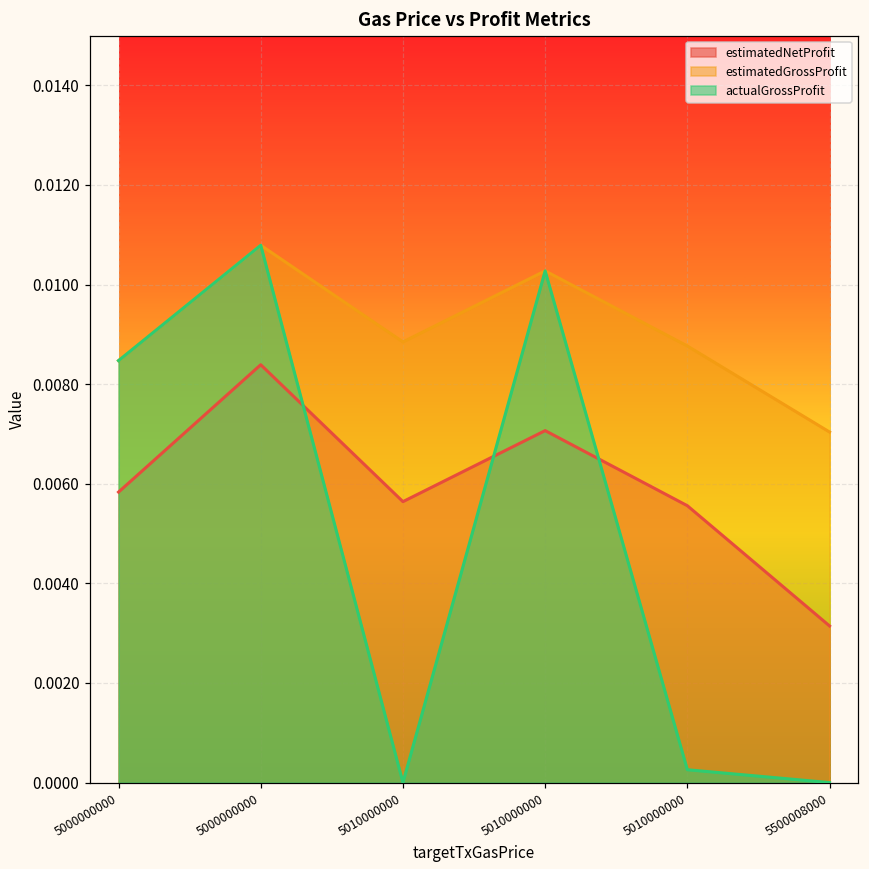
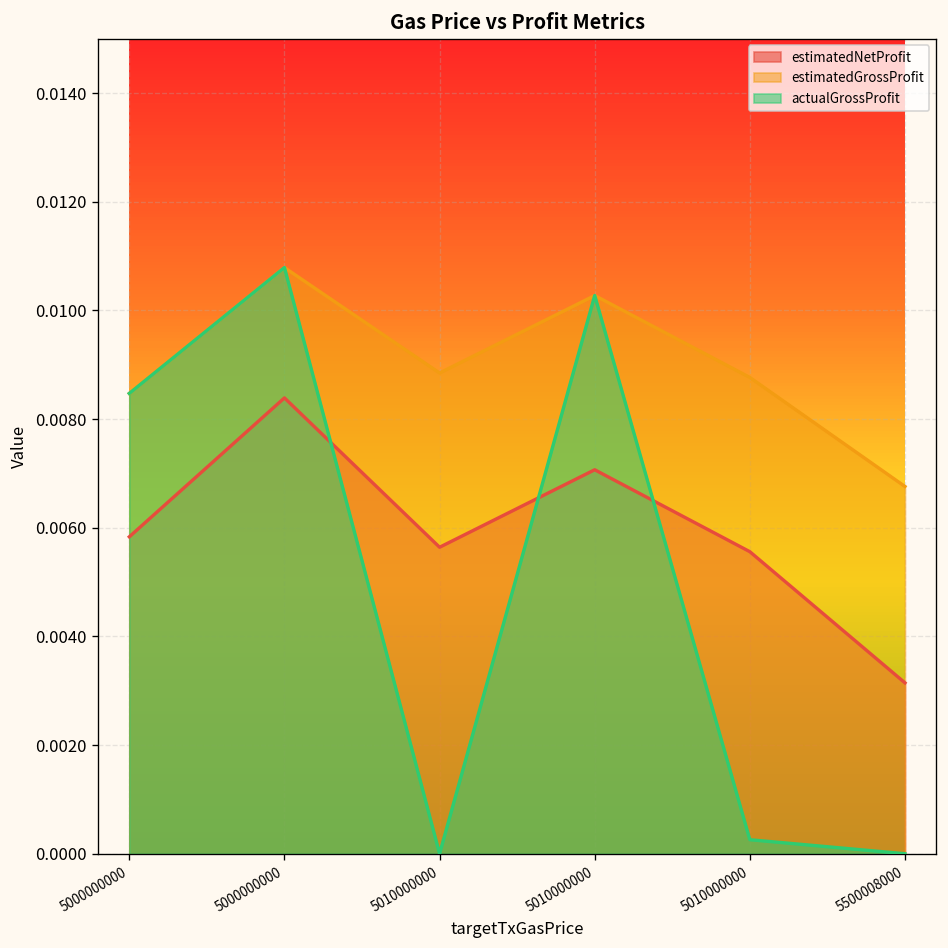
  {
    "estimatedNetProfit": {
      "5500008000": 0.0031
    },
    "estimatedGrossProfit": {
-     "5500008000": 0.0070
+     "5500008000": 0.0068
    },
    "actualGrossProfit": {
      "5500008000": 0.0000
    }
  }
